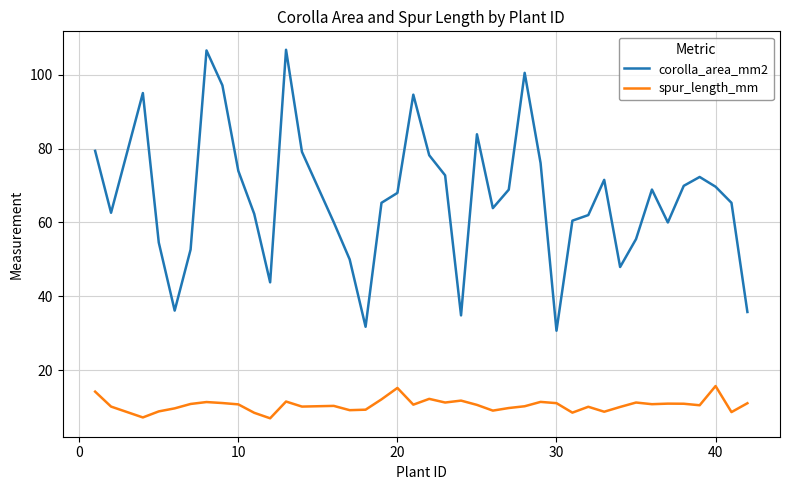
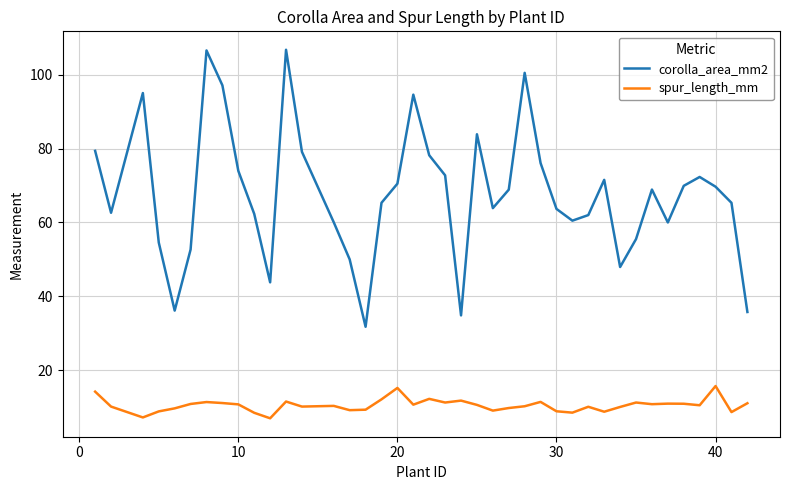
  {
    "corolla_area_mm2": {
      "10": 74,
-     "20": 68,
-     "30": 31,
+     "20": 71,
+     "30": 64,
      "40": 70
    },
    "spur_length_mm": {
      "10": 11,
      "20": 15,
-     "30": 11,
+     "30": 9,
      "40": 16
    }
  }
